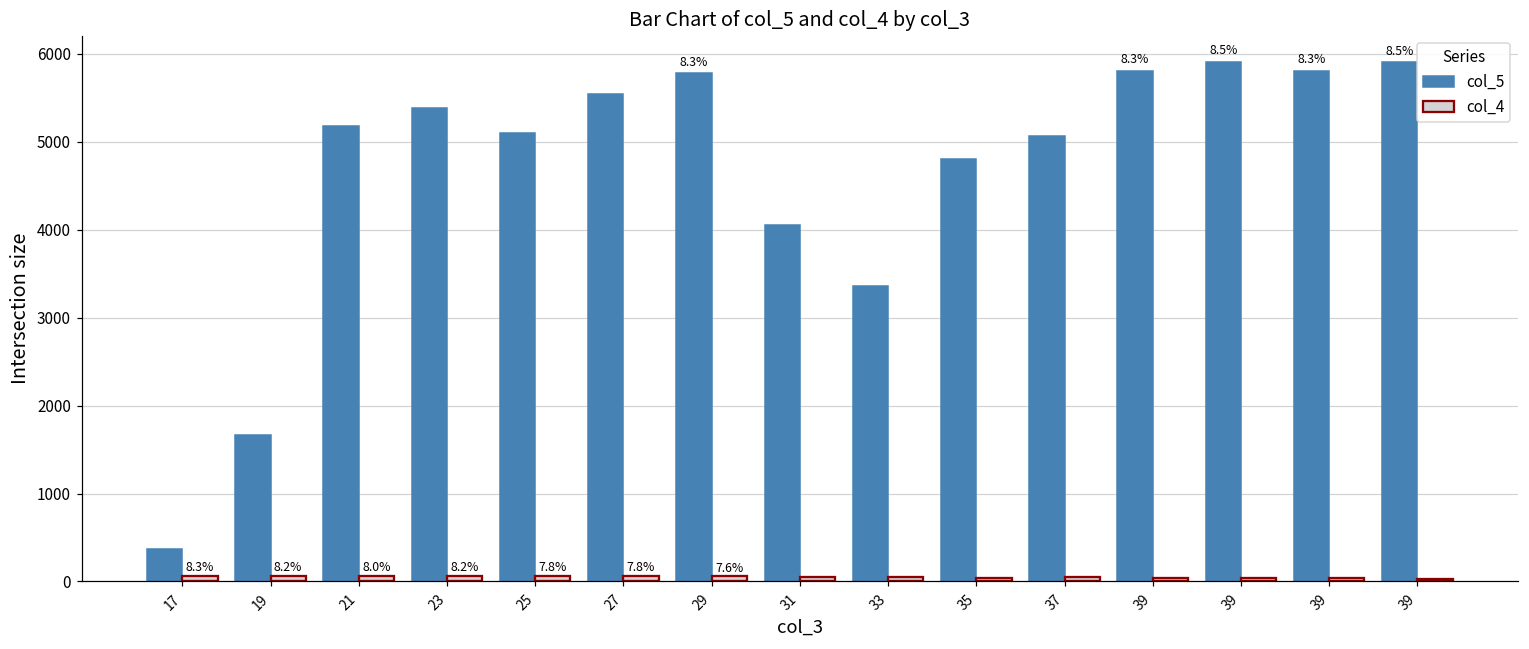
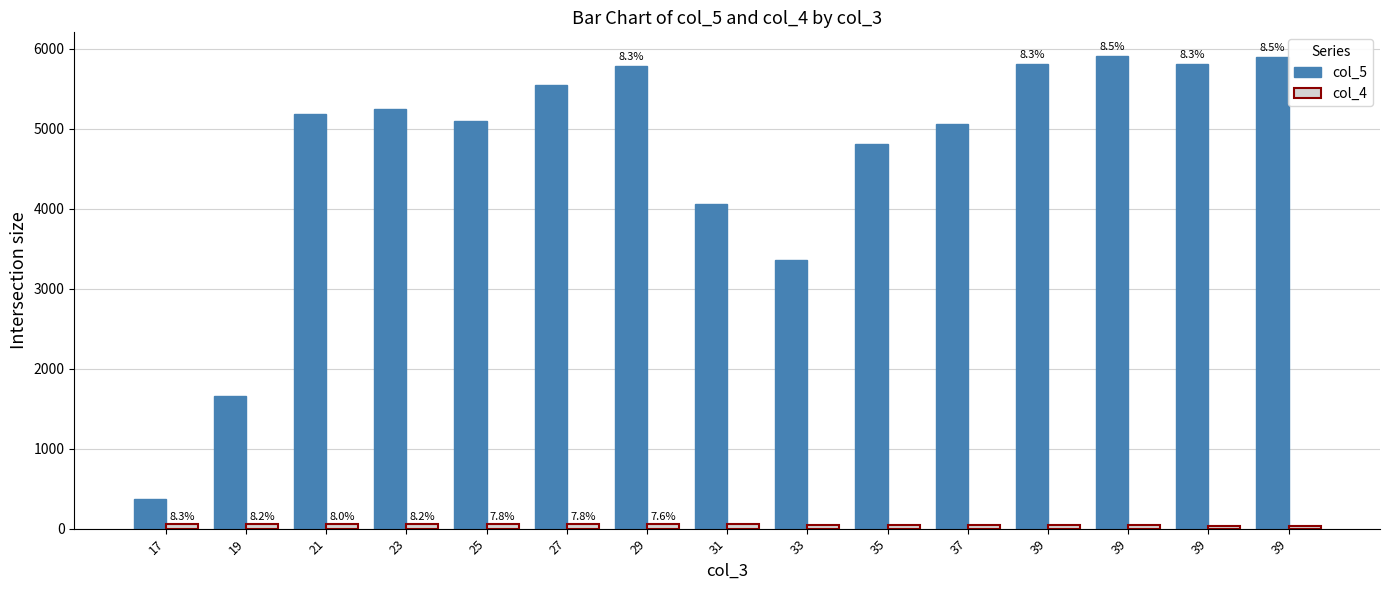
  {
    "col_5": {
      "17": 400,
      "19": 1700,
      "21": 5200,
-     "23": 5400,
+     "23": 5200,
      "25": 5100,
      "27": 5500,
      "31": 4100,
      "33": 3400,
      "35": 4800,
      "37": 5100
    },
    "col_4": {
      "31": 100,
      "33": 0,
      "35": 0,
      "37": 0
    }
  }
